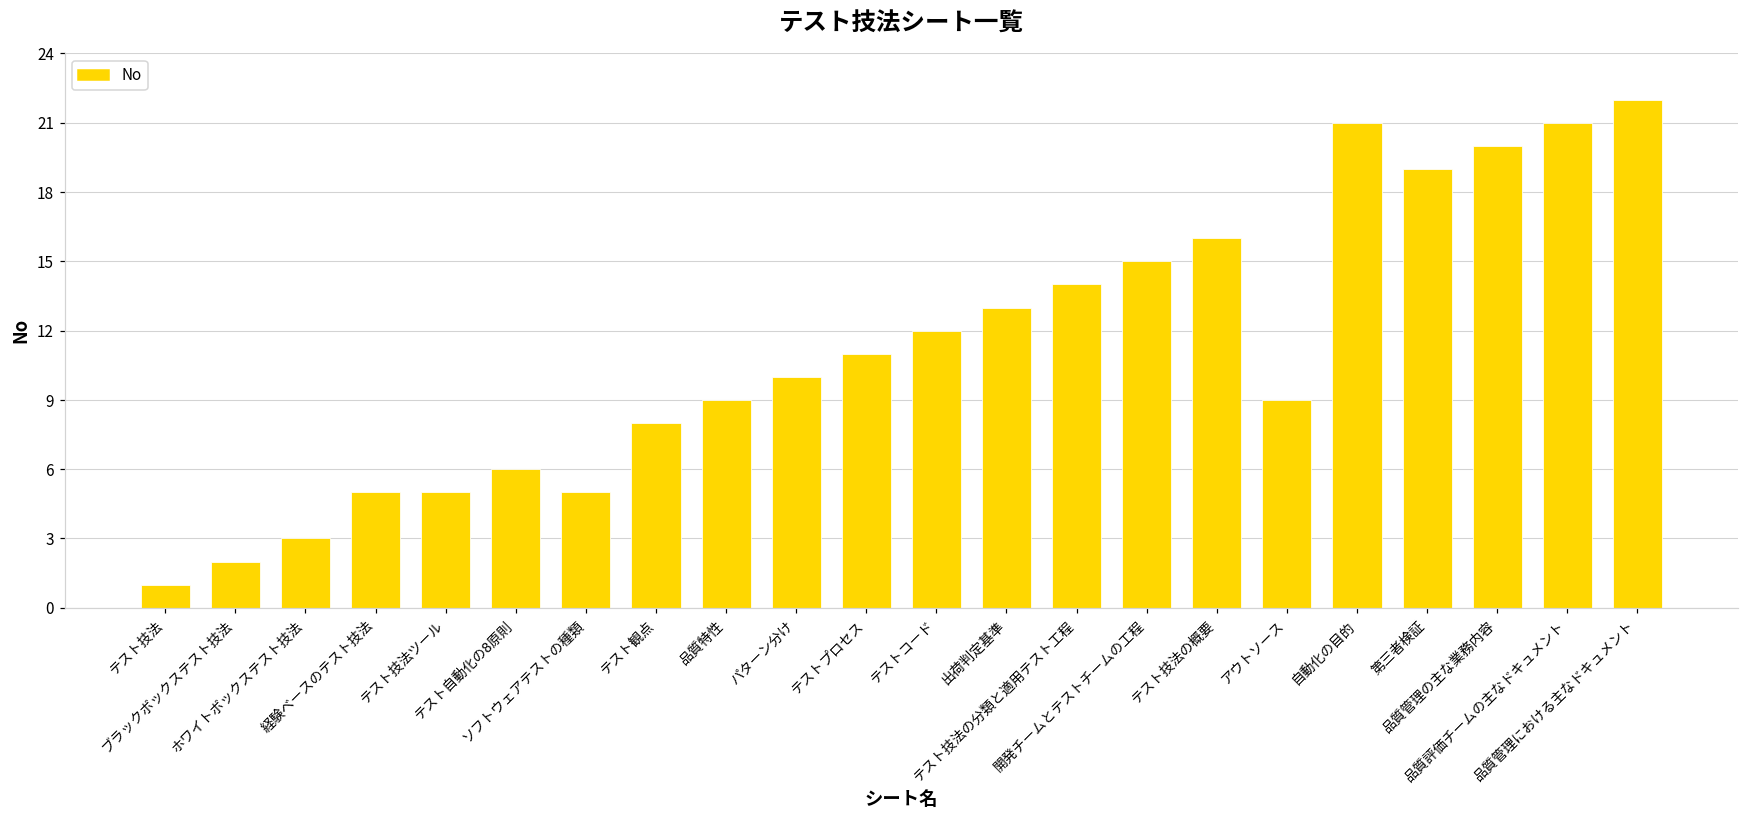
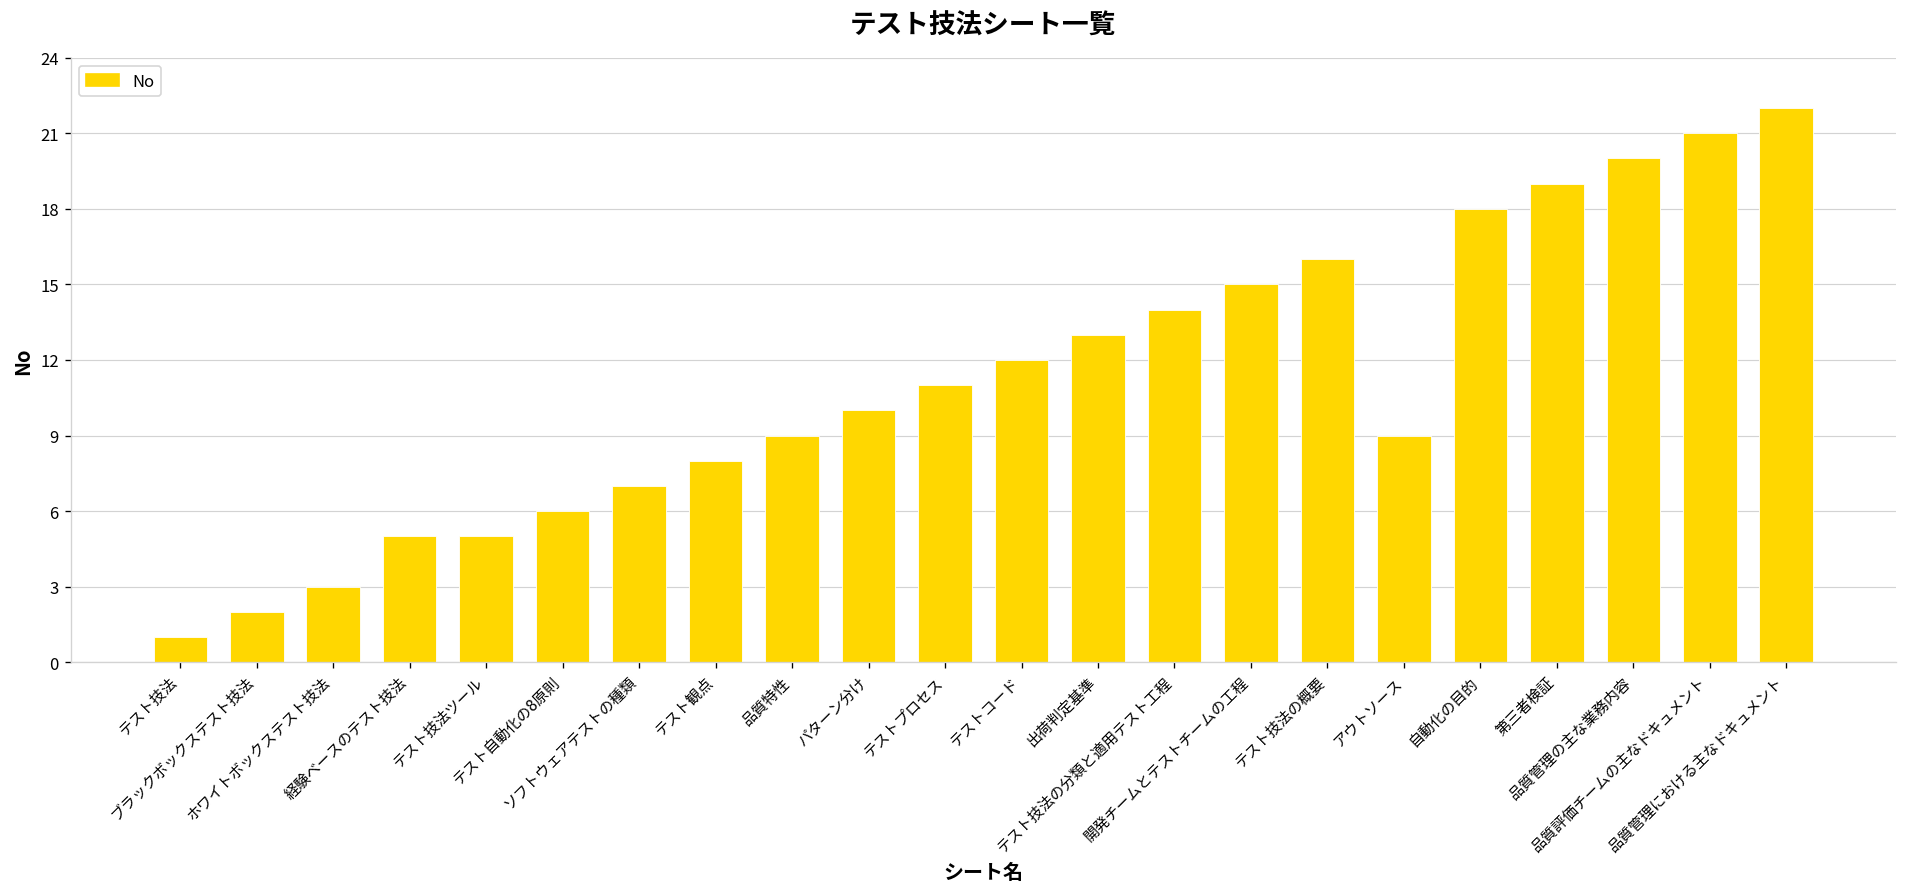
  {
    "テスト技法": 1,
    "ブラックボックステスト技法": 2,
    "ホワイトボックステスト技法": 3,
    "経験ベースのテスト技法": 5,
    "テスト技法ツール": 5,
    "テスト自動化の8原則": 6,
-   "ソフトウェアテストの種類": 5,
+   "ソフトウェアテストの種類": 7,
    "テスト観点": 8,
    "品質特性": 9,
    "パターン分け": 10,
    "テストプロセス": 11,
    "テストコード": 12,
    "出荷判定基準": 13,
    "テスト技法の分類と適用テスト工程": 14,
    "開発チームとテストチームの工程": 15,
    "テスト技法の概要": 16,
    "アウトソース": 9,
-   "自動化の目的": 21,
+   "自動化の目的": 18,
    "第三者検証": 19,
    "品質管理の主な業務内容": 20,
    "品質評価チームの主なドキュメント": 21,
    "品質管理における主なドキュメント": 22
  }
